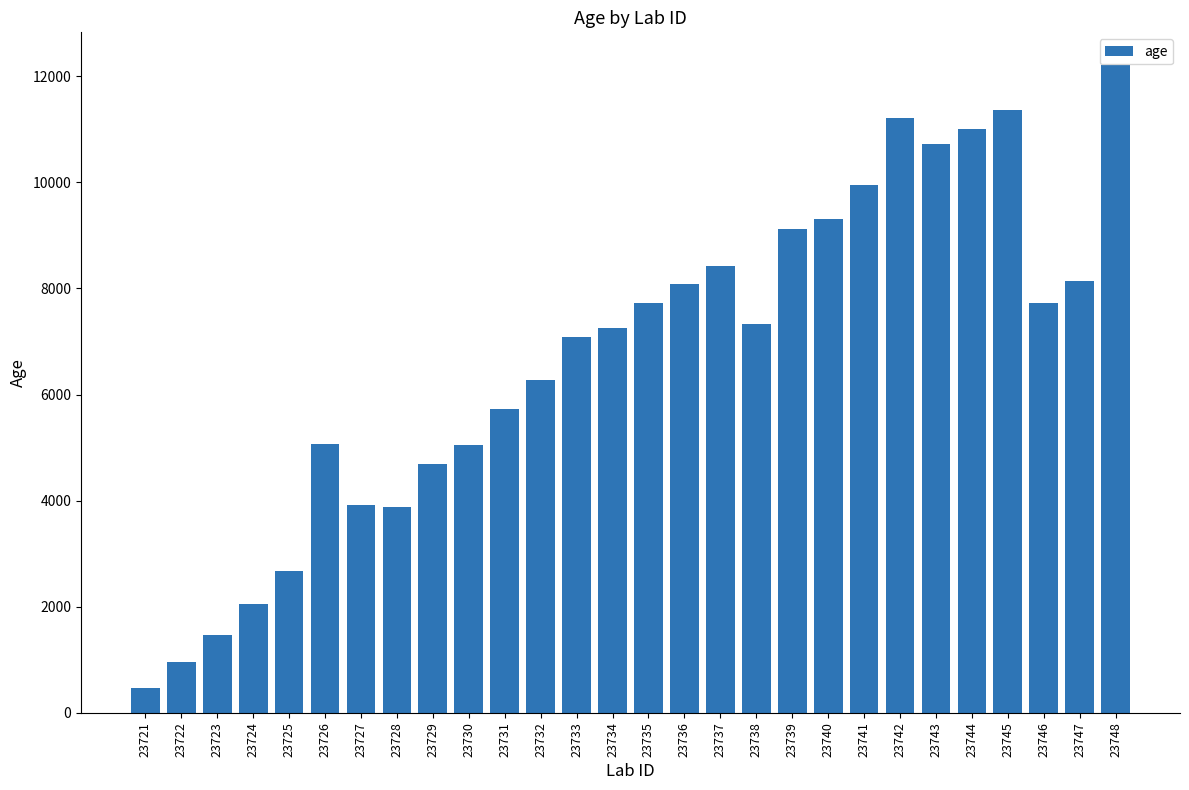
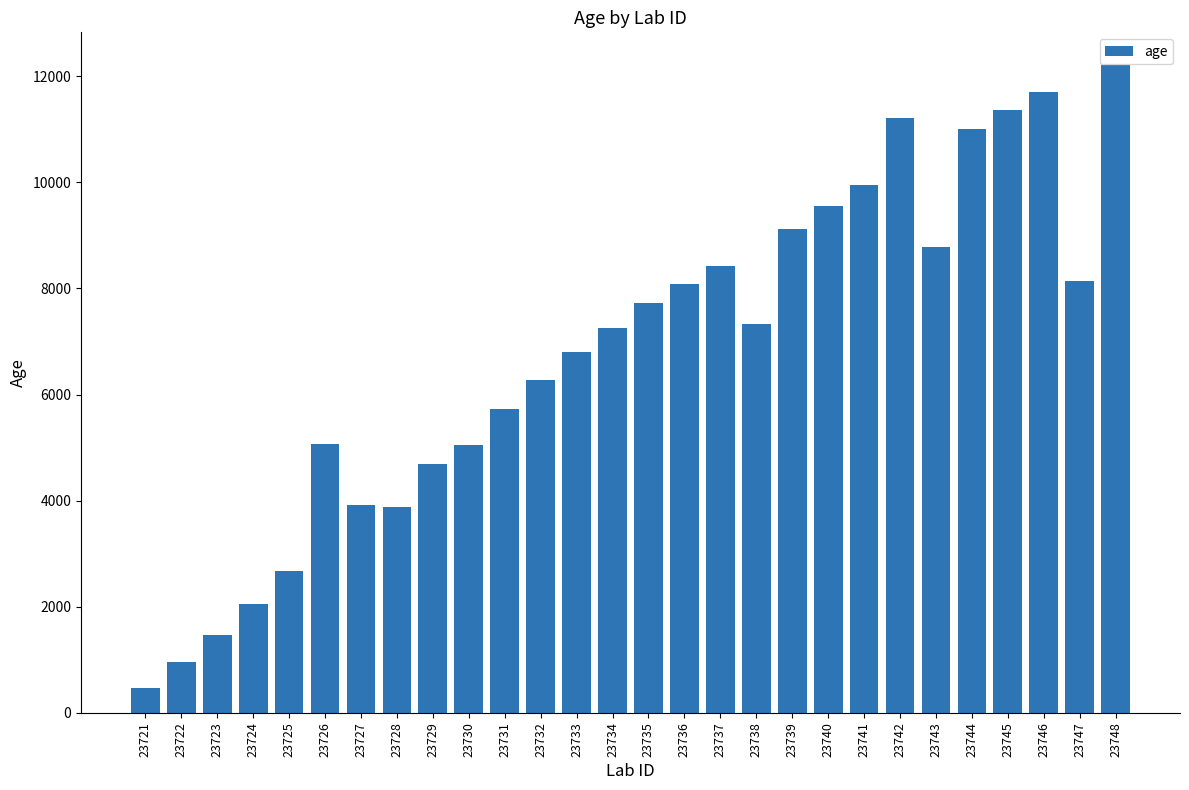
  {
    "23721": 500,
    "23722": 1000,
    "23723": 1500,
    "23724": 2100,
    "23725": 2700,
    "23726": 5100,
    "23727": 3900,
    "23728": 3900,
    "23729": 4700,
    "23730": 5100,
    "23731": 5700,
    "23732": 6300,
-   "23733": 7100,
+   "23733": 6800,
    "23734": 7200,
    "23735": 7700,
    "23736": 8100,
    "23737": 8400,
    "23738": 7300,
    "23739": 9100,
-   "23740": 9300,
+   "23740": 9600,
    "23741": 10000,
    "23742": 11200,
-   "23743": 10700,
+   "23743": 8800,
    "23744": 11000,
    "23745": 11400,
-   "23746": 7700,
+   "23746": 11700,
    "23747": 8100,
    "23748": 12200
  }
